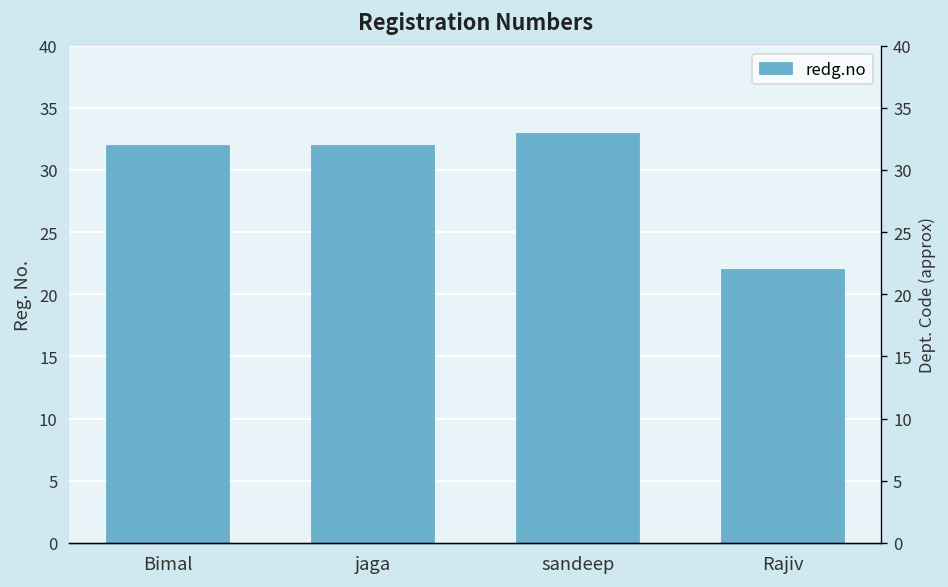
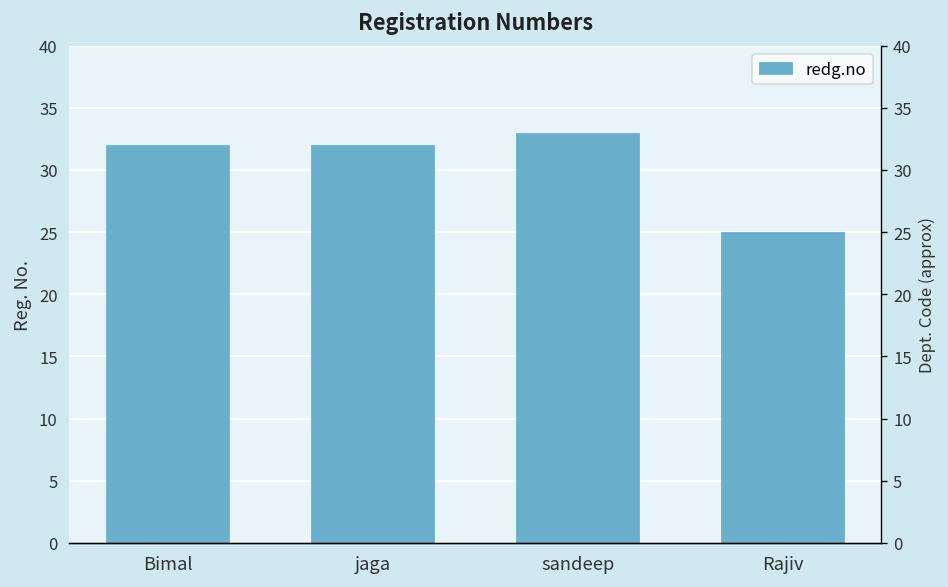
  {
    "Bimal": 32,
    "jaga": 32,
    "sandeep": 33,
-   "Rajiv": 22
+   "Rajiv": 25
  }
